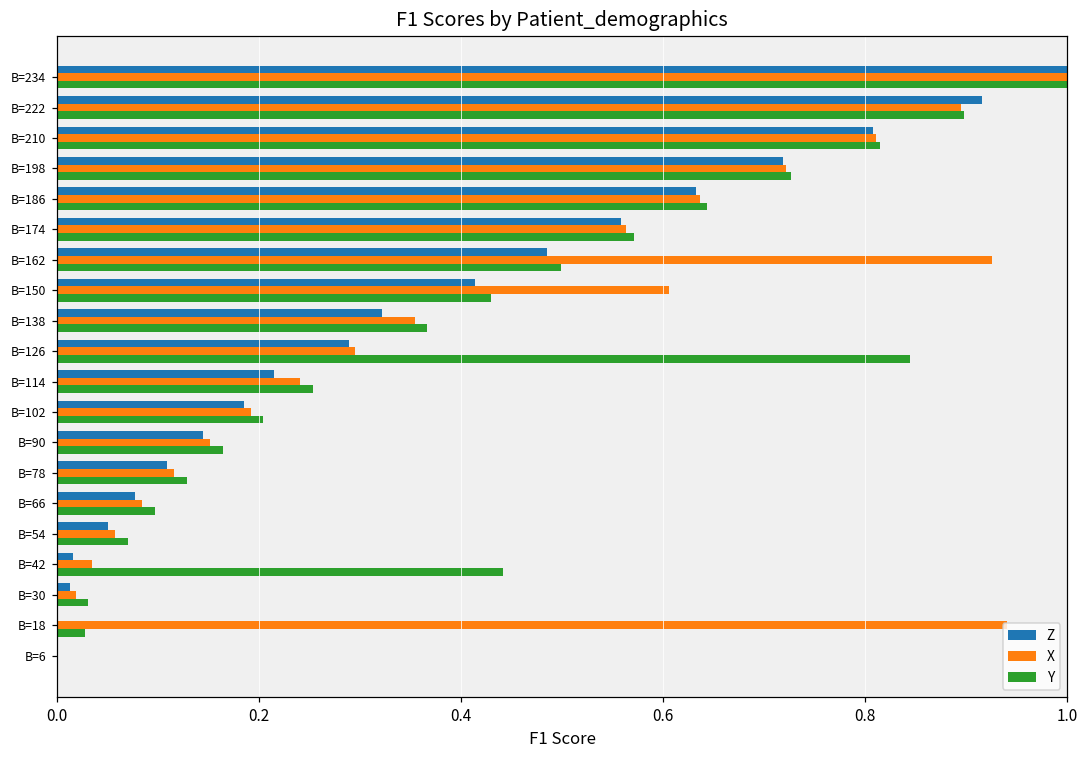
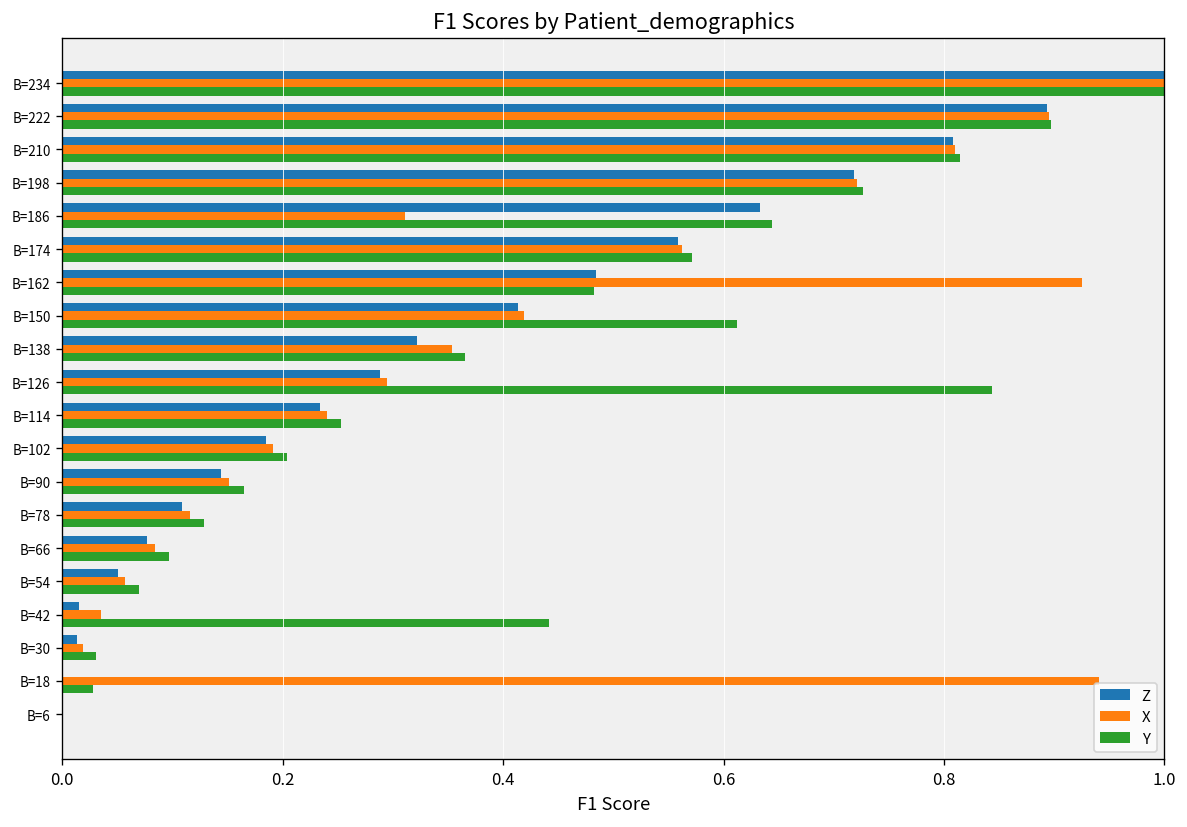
  {
    "Z": {
      "B=234": 1.00,
-     "B=222": 0.92,
+     "B=222": 0.89,
      "B=210": 0.81,
      "B=198": 0.72,
      "B=186": 0.63,
      "B=174": 0.56,
      "B=162": 0.48,
      "B=150": 0.41,
      "B=138": 0.32,
      "B=126": 0.29,
-     "B=114": 0.21,
+     "B=114": 0.23,
      "B=102": 0.18,
      "B=90": 0.14,
      "B=78": 0.11,
      "B=66": 0.08,
      "B=54": 0.05,
      "B=42": 0.02,
      "B=30": 0.01,
      "B=6": 0.00
    },
    "X": {
      "B=234": 1.00,
      "B=222": 0.90,
      "B=210": 0.81,
      "B=198": 0.72,
-     "B=186": 0.64,
+     "B=186": 0.31,
      "B=174": 0.56,
      "B=162": 0.93,
-     "B=150": 0.61,
+     "B=150": 0.42,
      "B=138": 0.35,
      "B=126": 0.29,
      "B=114": 0.24,
      "B=102": 0.19,
      "B=90": 0.15,
      "B=78": 0.12,
      "B=66": 0.08,
      "B=54": 0.06,
      "B=42": 0.04,
      "B=30": 0.02,
      "B=6": 0.00
    },
    "Y": {
      "B=234": 1.00,
      "B=222": 0.90,
      "B=210": 0.81,
      "B=198": 0.73,
      "B=186": 0.64,
      "B=174": 0.57,
-     "B=162": 0.50,
-     "B=150": 0.43,
+     "B=162": 0.48,
+     "B=150": 0.61,
      "B=138": 0.37,
      "B=126": 0.84,
      "B=114": 0.25,
      "B=102": 0.20,
      "B=90": 0.16,
      "B=78": 0.13,
      "B=66": 0.10,
      "B=54": 0.07,
      "B=42": 0.44,
      "B=30": 0.03,
      "B=18": 0.03,
      "B=6": 0.00
    }
  }
